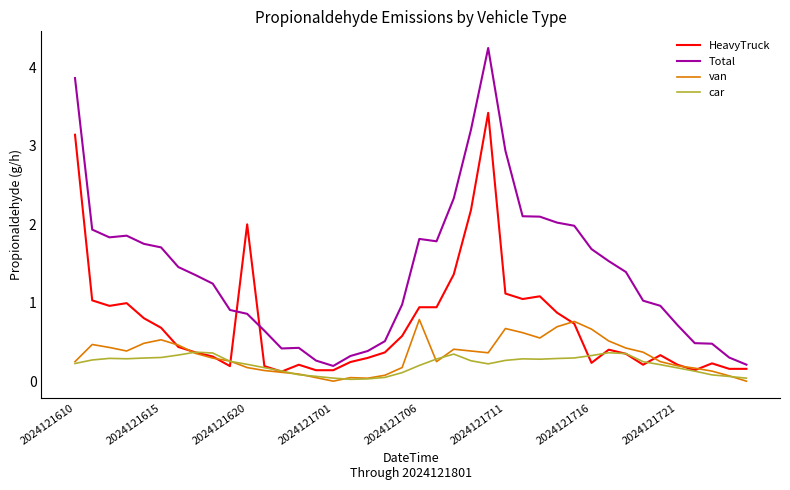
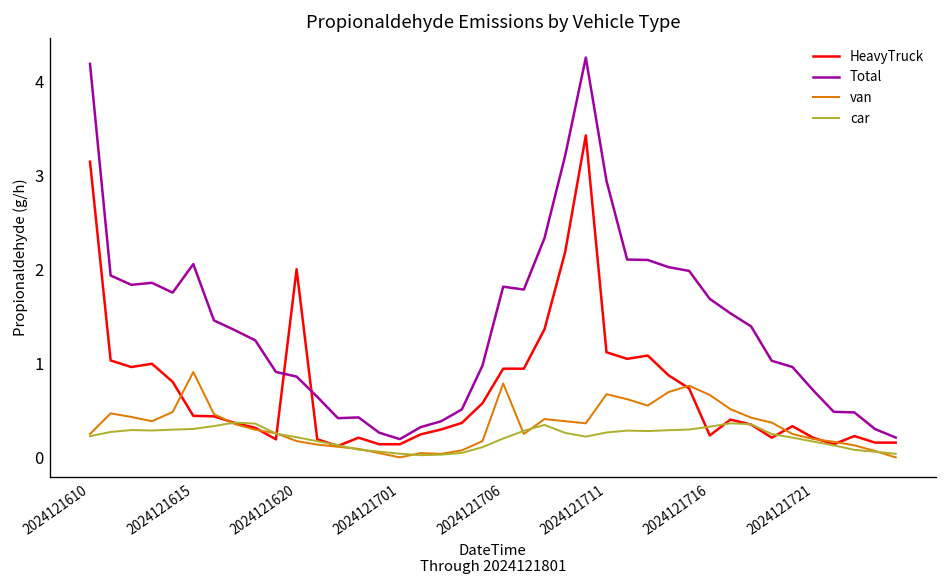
  {
    "HeavyTruck": {
      "2024121610": 3.1,
-     "2024121615": 0.7,
+     "2024121615": 0.4,
      "2024121620": 2.0,
      "2024121701": 0.1,
      "2024121706": 0.9,
      "2024121711": 1.1,
      "2024121716": 0.2
    },
    "Total": {
-     "2024121610": 3.9,
-     "2024121615": 1.7,
+     "2024121610": 4.2,
+     "2024121615": 2.1,
      "2024121620": 0.9,
      "2024121701": 0.2,
      "2024121706": 1.8,
      "2024121711": 2.9,
      "2024121716": 1.7,
      "2024121721": 0.7
    },
    "van": {
-     "2024121615": 0.5,
+     "2024121615": 0.9,
      "2024121620": 0.2,
      "2024121701": 0.0,
      "2024121706": 0.8,
      "2024121711": 0.7,
      "2024121716": 0.7
    },
    "car": {
      "2024121615": 0.3,
      "2024121620": 0.2,
      "2024121701": 0.0,
      "2024121706": 0.2,
      "2024121711": 0.3,
      "2024121716": 0.3
    }
  }
